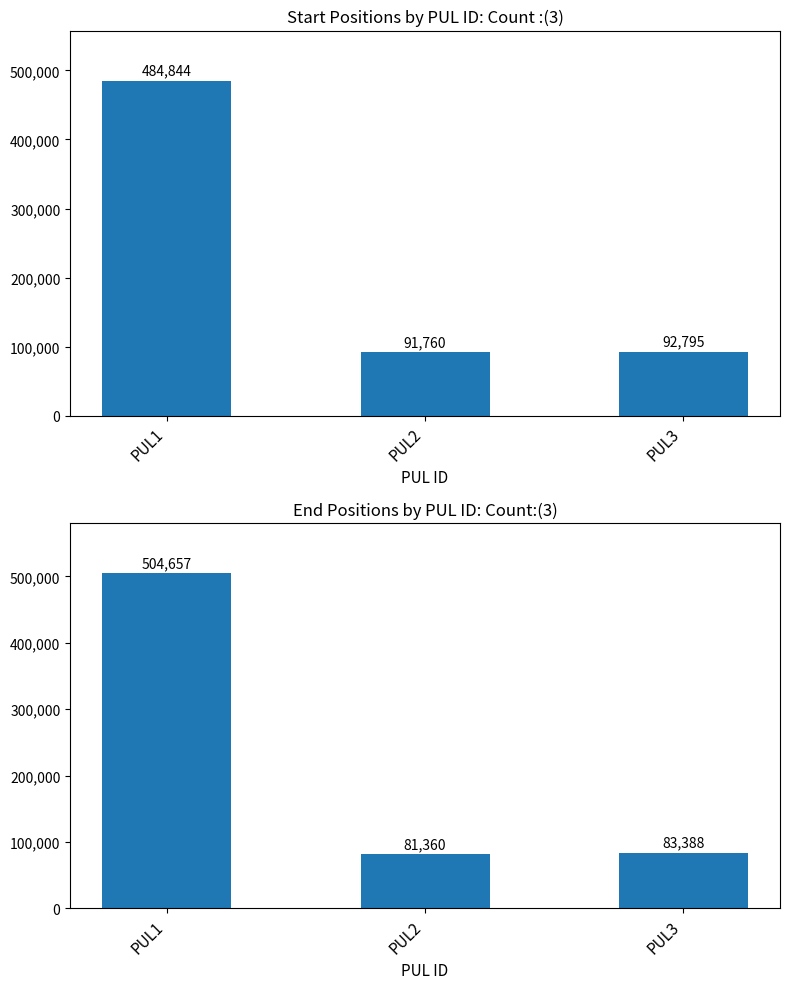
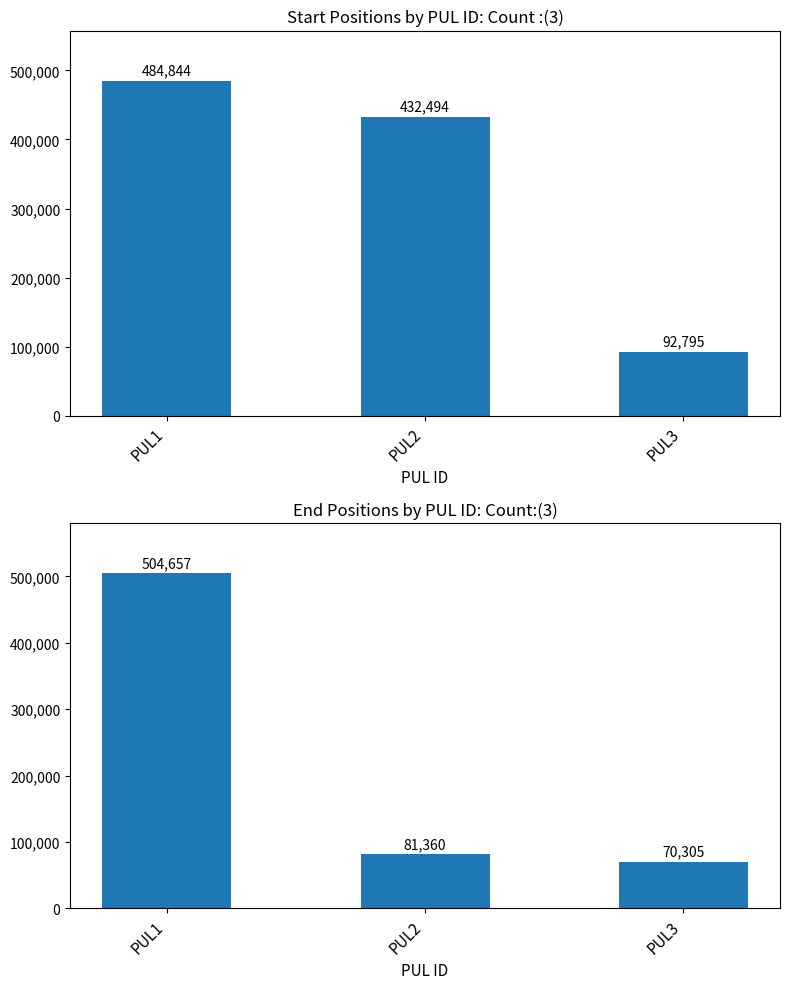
  {
    "Start Positions by PUL ID: Count :(3)": {
      "PUL1": "484,844",
-     "PUL2": "91,760",
+     "PUL2": "432,494",
      "PUL3": "92,795"
    },
    "End Positions by PUL ID: Count:(3)": {
      "PUL1": "504,657",
      "PUL2": "81,360",
-     "PUL3": "83,388"
+     "PUL3": "70,305"
    }
  }
